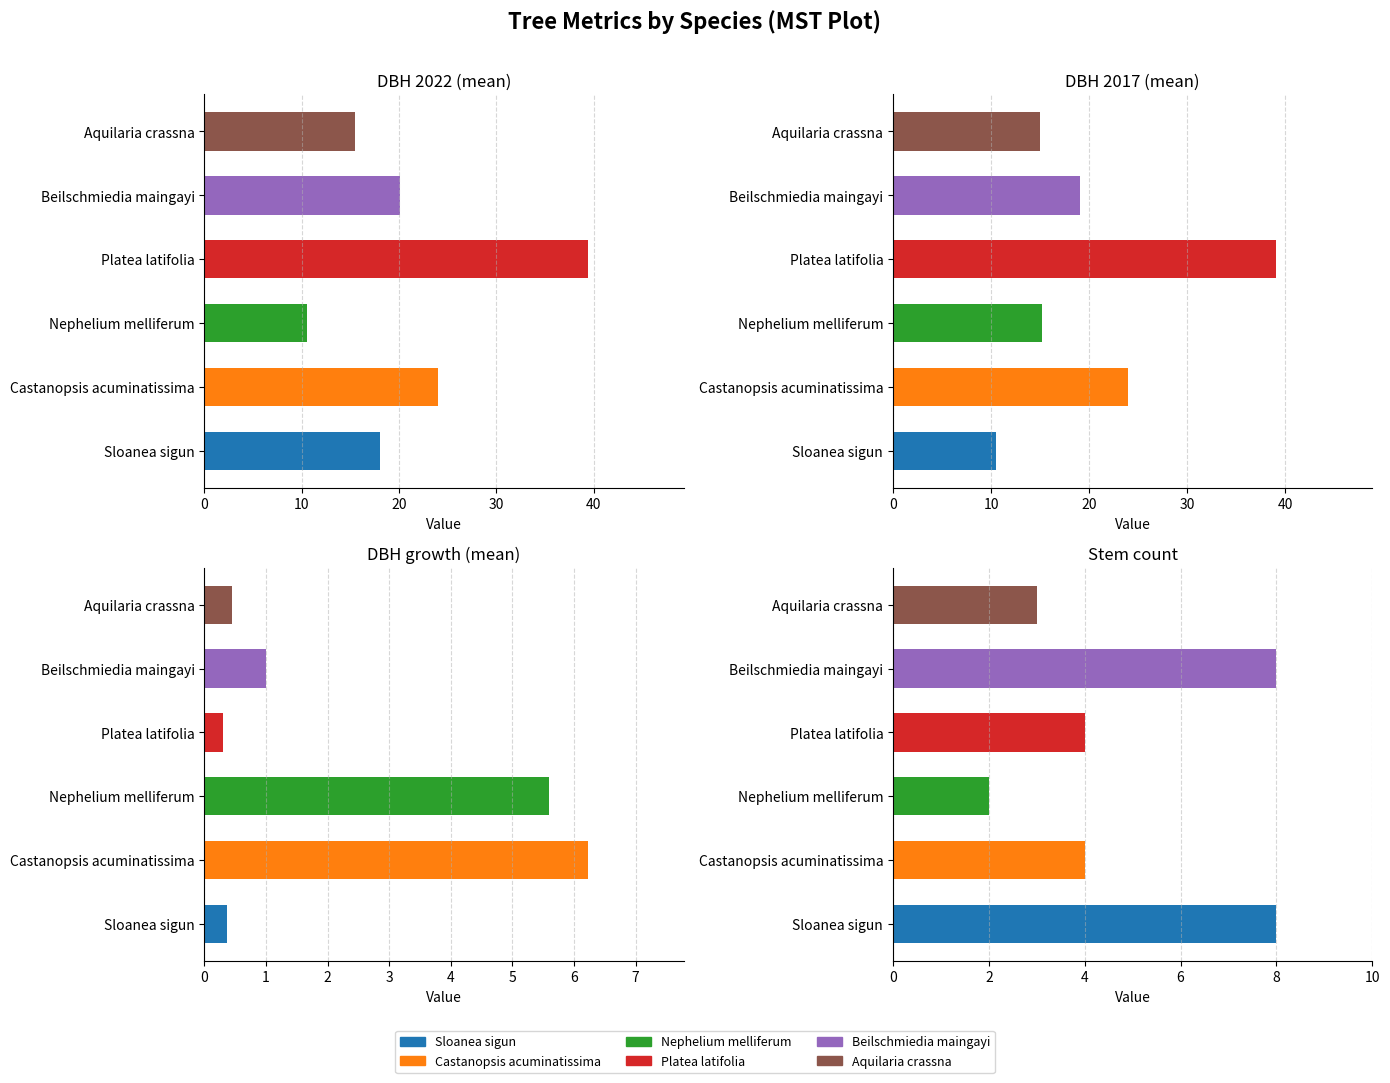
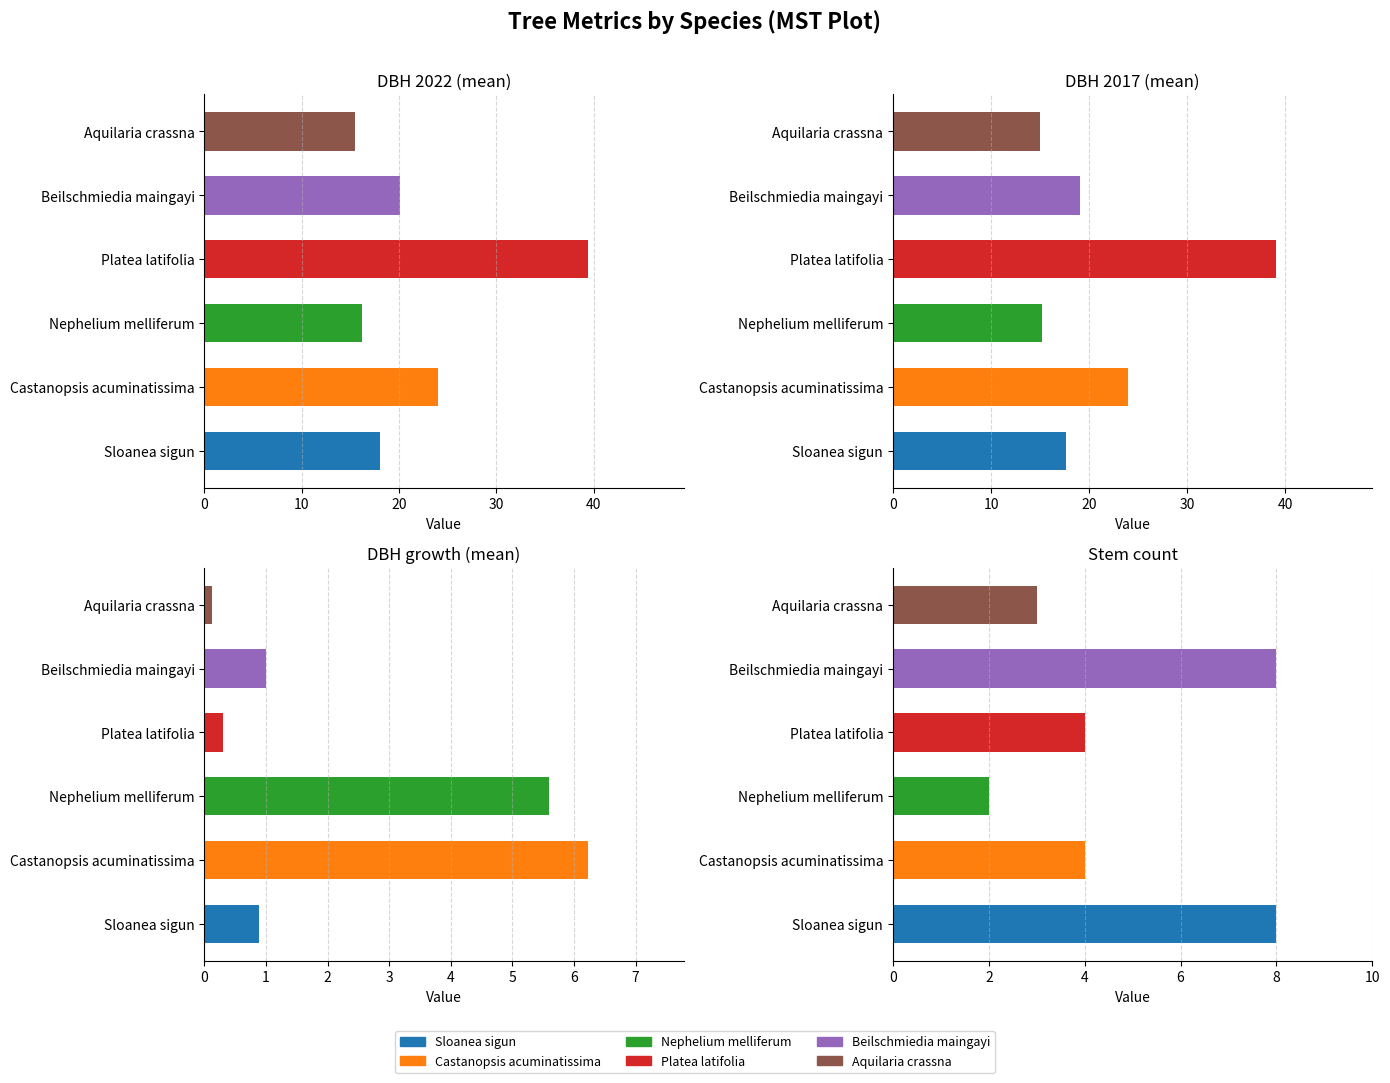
  {
    "DBH 2022 (mean)": {
      "Aquilaria crassna": 15,
      "Beilschmiedia maingayi": 20,
      "Platea latifolia": 39,
-     "Nephelium melliferum": 11,
+     "Nephelium melliferum": 16,
      "Castanopsis acuminatissima": 24,
      "Sloanea sigun": 18
    },
    "DBH 2017 (mean)": {
      "Aquilaria crassna": 15,
      "Beilschmiedia maingayi": 19,
      "Platea latifolia": 39,
      "Nephelium melliferum": 15,
      "Castanopsis acuminatissima": 24,
-     "Sloanea sigun": 11
+     "Sloanea sigun": 18
    },
    "DBH growth (mean)": {
-     "Aquilaria crassna": 0.5,
+     "Aquilaria crassna": 0.1,
      "Beilschmiedia maingayi": 1.0,
      "Platea latifolia": 0.3,
      "Nephelium melliferum": 5.6,
      "Castanopsis acuminatissima": 6.2,
-     "Sloanea sigun": 0.4
+     "Sloanea sigun": 0.9
    },
    "Stem count": {
      "Aquilaria crassna": 3.0,
      "Beilschmiedia maingayi": 8.0,
      "Platea latifolia": 4.0,
      "Nephelium melliferum": 2.0,
      "Castanopsis acuminatissima": 4.0,
      "Sloanea sigun": 8.0
    }
  }
